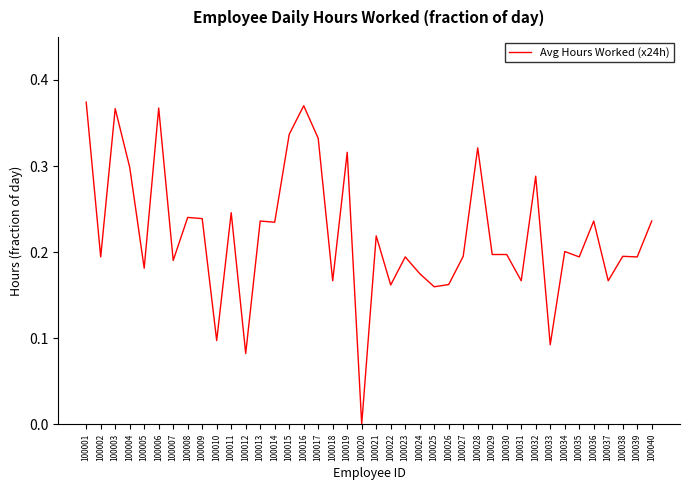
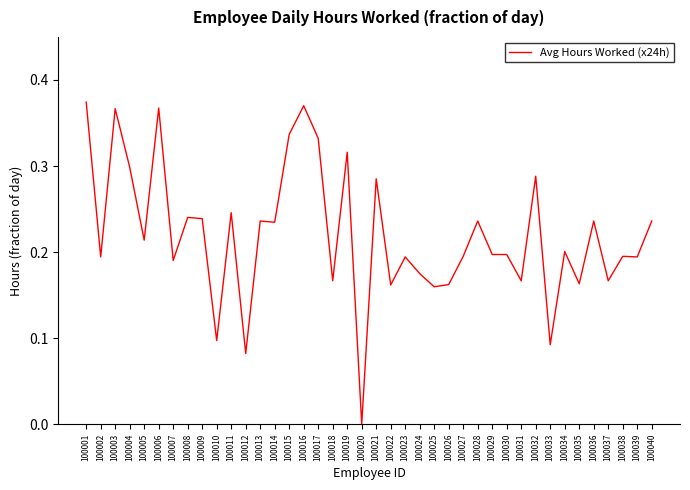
  {
    "100001": 0.37,
    "100002": 0.19,
    "100003": 0.37,
    "100004": 0.30,
-   "100005": 0.18,
+   "100005": 0.21,
    "100006": 0.37,
    "100007": 0.19,
    "100008": 0.24,
    "100009": 0.24,
    "100010": 0.10,
    "100011": 0.25,
    "100012": 0.08,
    "100013": 0.24,
    "100014": 0.23,
    "100015": 0.34,
    "100016": 0.37,
    "100017": 0.33,
    "100018": 0.17,
    "100019": 0.32,
    "100020": 0.00,
-   "100021": 0.22,
+   "100021": 0.29,
    "100022": 0.16,
    "100023": 0.19,
    "100024": 0.18,
    "100025": 0.16,
    "100026": 0.16,
    "100027": 0.20,
-   "100028": 0.32,
+   "100028": 0.24,
    "100029": 0.20,
    "100030": 0.20,
    "100031": 0.17,
    "100032": 0.29,
    "100033": 0.09,
    "100034": 0.20,
-   "100035": 0.19,
+   "100035": 0.16,
    "100036": 0.24,
    "100037": 0.17,
    "100038": 0.20,
    "100039": 0.19,
    "100040": 0.24
  }
